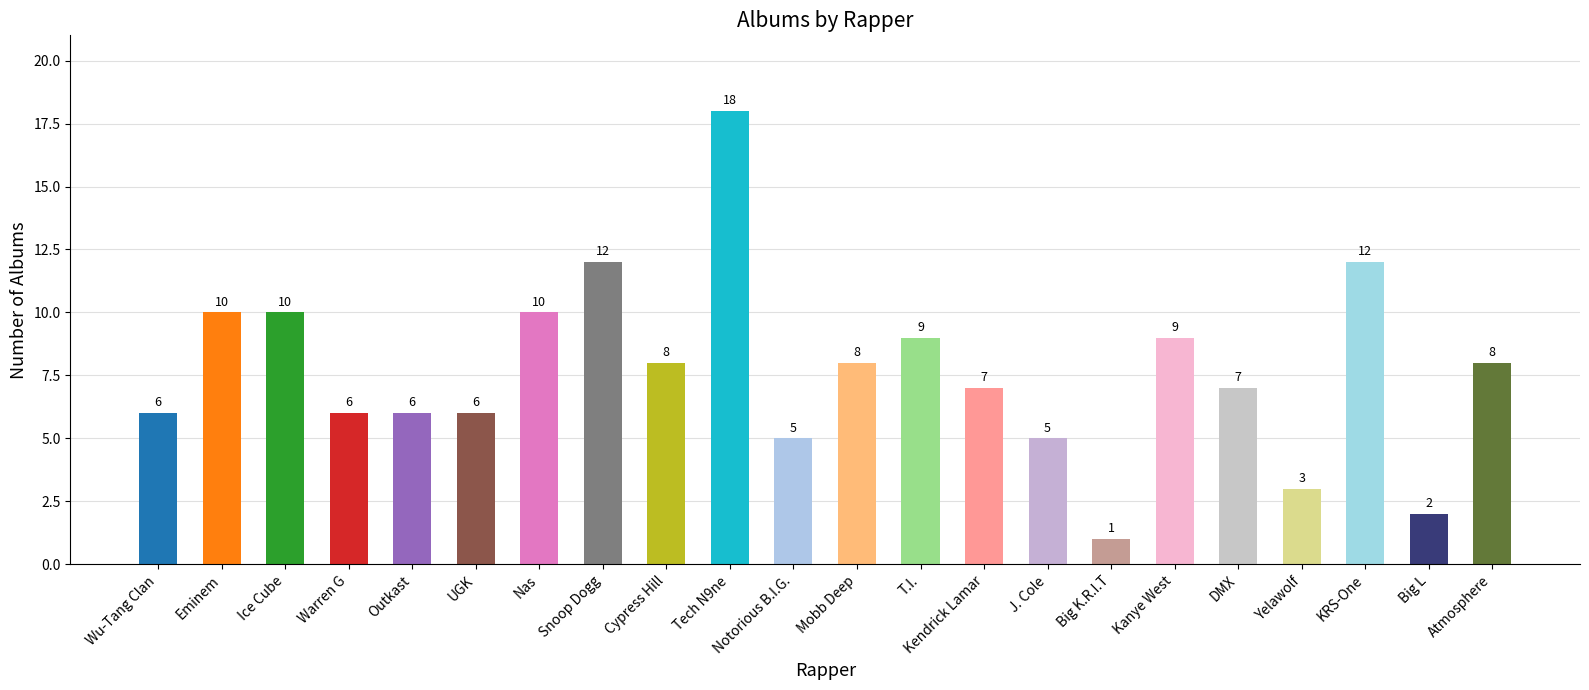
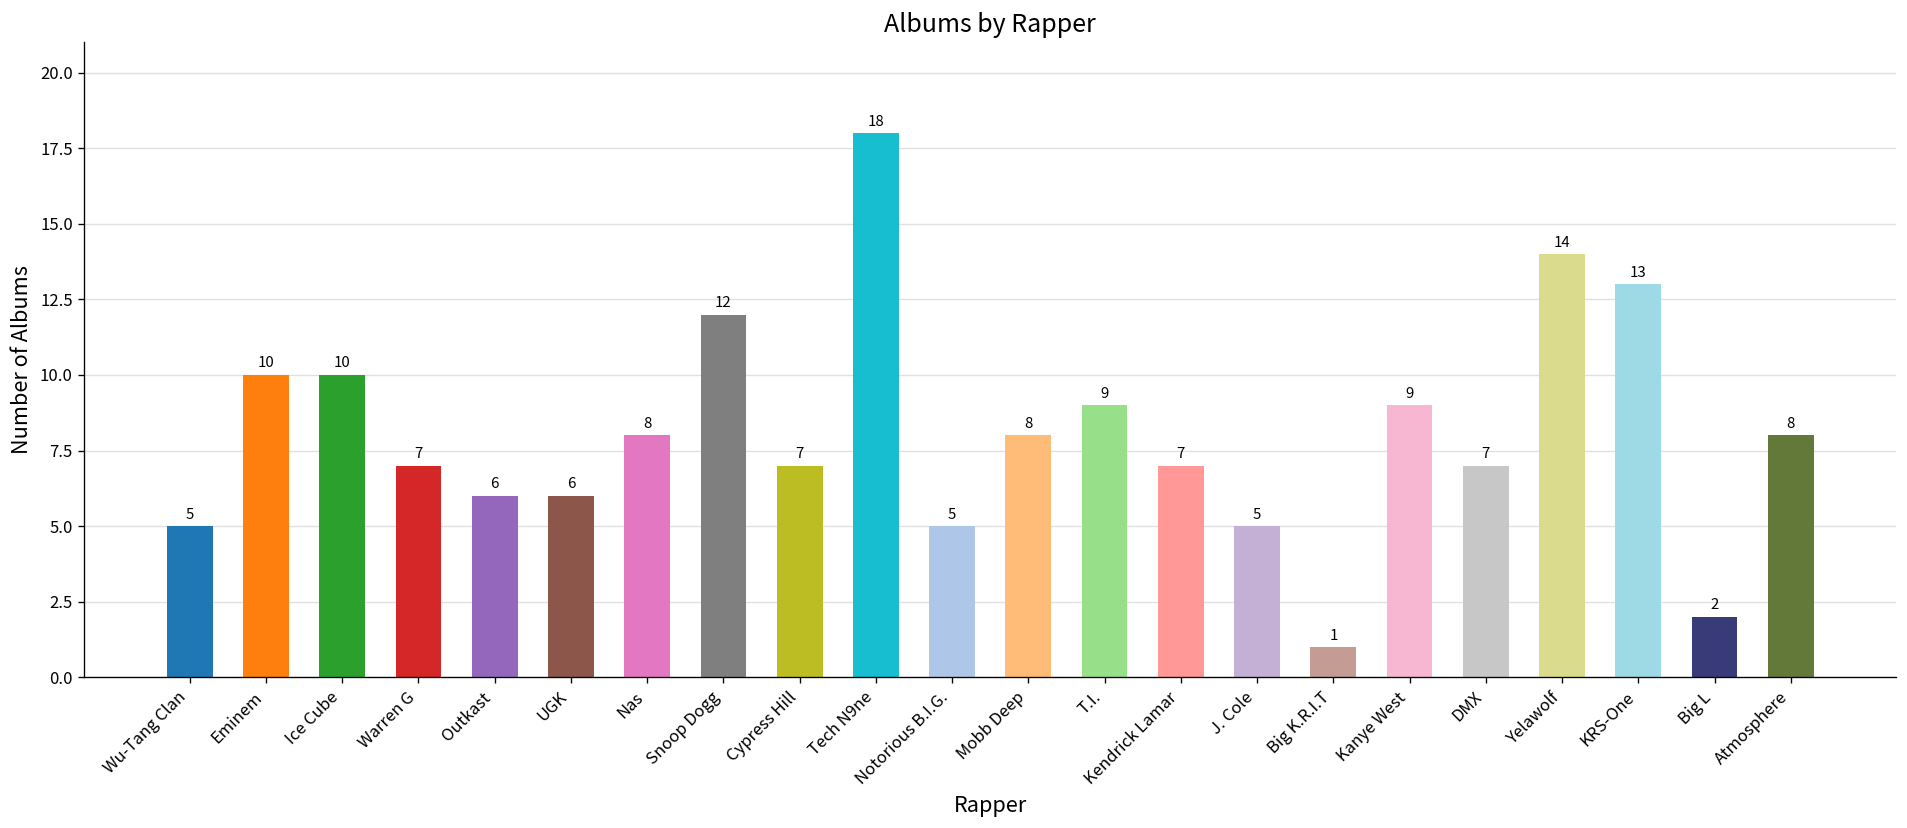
  {
-   "Wu-Tang Clan": 6,
+   "Wu-Tang Clan": 5,
    "Eminem": 10,
    "Ice Cube": 10,
-   "Warren G": 6,
+   "Warren G": 7,
    "Outkast": 6,
    "UGK": 6,
-   "Nas": 10,
+   "Nas": 8,
    "Snoop Dogg": 12,
-   "Cypress Hill": 8,
+   "Cypress Hill": 7,
    "Tech N9ne": 18,
    "Notorious B.I.G.": 5,
    "Mobb Deep": 8,
    "T.I.": 9,
    "Kendrick Lamar": 7,
    "J. Cole": 5,
    "Big K.R.I.T": 1,
    "Kanye West": 9,
    "DMX": 7,
-   "Yelawolf": 3,
-   "KRS-One": 12,
+   "Yelawolf": 14,
+   "KRS-One": 13,
    "Big L": 2,
    "Atmosphere": 8
  }
